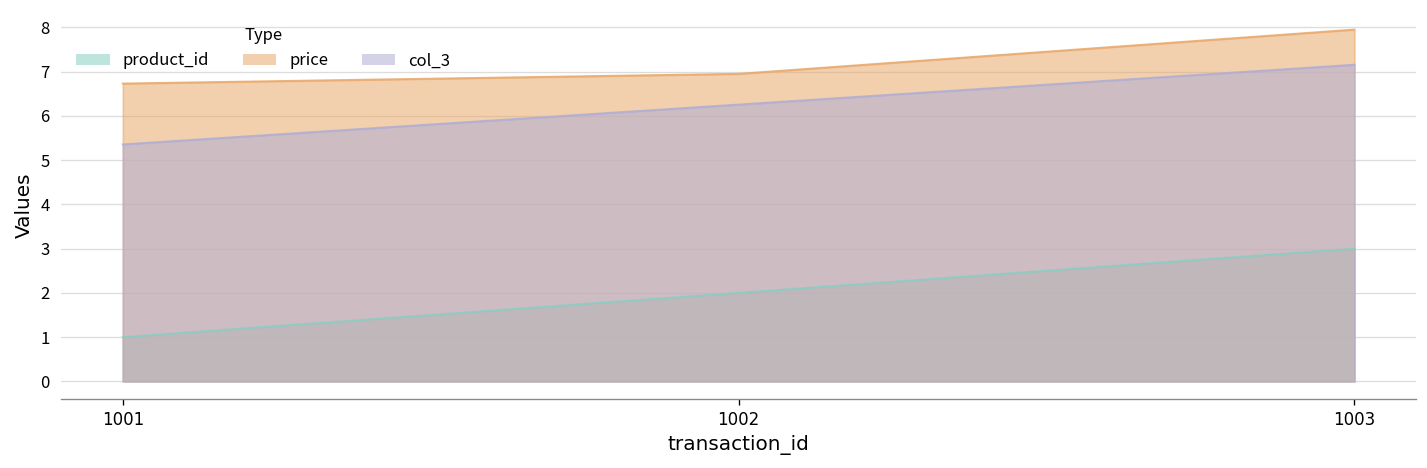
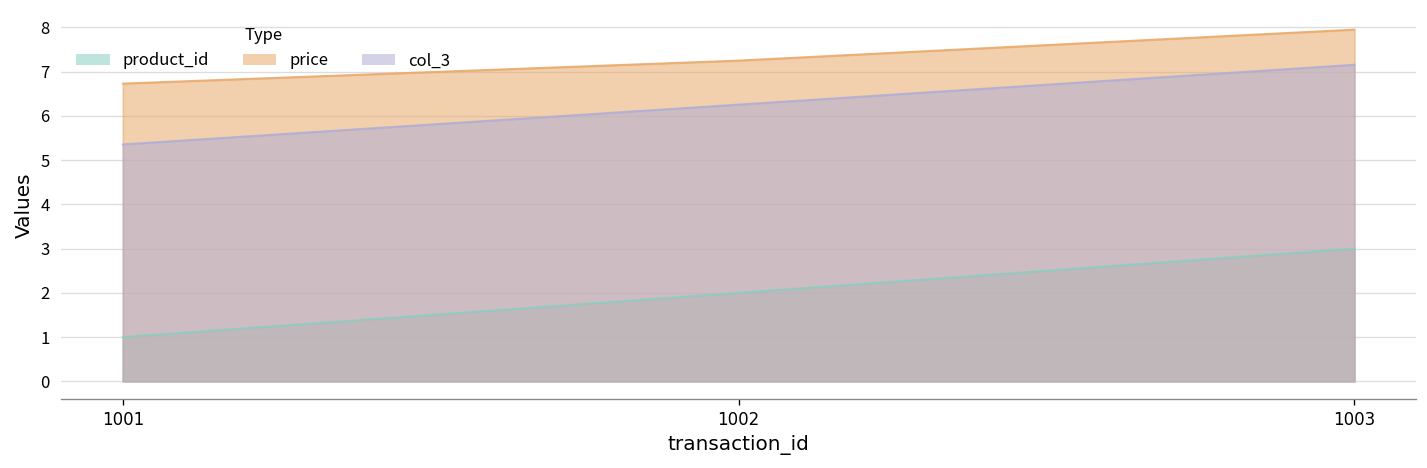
  {
    "price": {
      "1001": 6.7,
-     "1002": 7.0,
+     "1002": 7.3,
      "1003": 8.0
    }
  }
